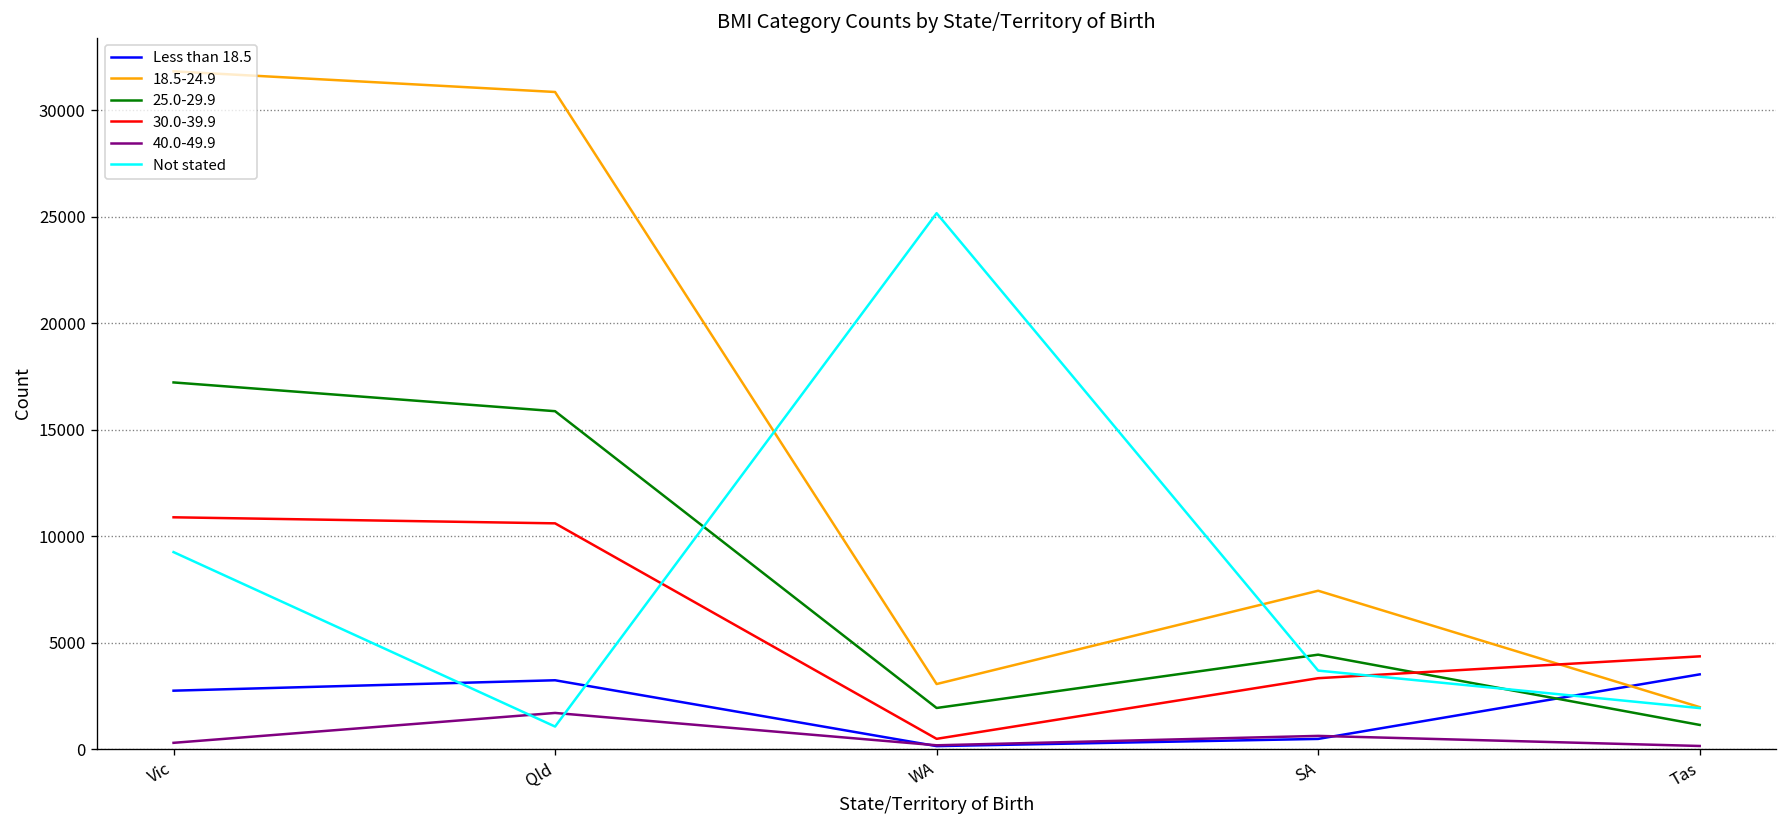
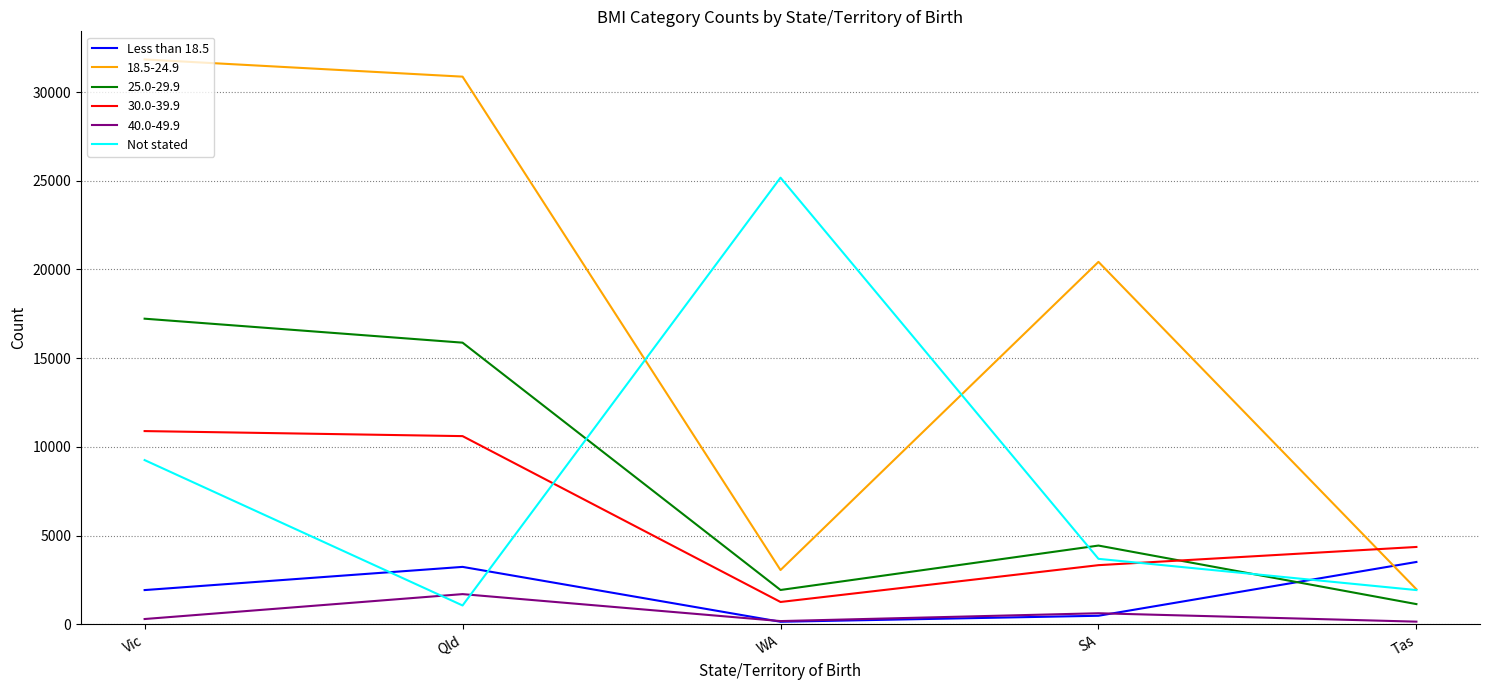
  {
    "Less than 18.5": {
-     "Vic": 2700,
+     "Vic": 1900,
      "Qld": 3200,
      "SA": 500,
      "Tas": 3500
    },
    "18.5-24.9": {
      "Qld": 30900,
      "WA": 3100,
-     "SA": 7400
+     "SA": 20400
    },
    "25.0-29.9": {
      "Vic": 17200,
      "Qld": 15900,
      "WA": 1900,
      "SA": 4400,
      "Tas": 1100
    },
    "30.0-39.9": {
      "Vic": 10900,
      "Qld": 10600,
-     "WA": 500,
+     "WA": 1300,
      "SA": 3300,
      "Tas": 4400
    },
    "40.0-49.9": {
      "Vic": 300,
      "Qld": 1700,
      "SA": 600,
      "Tas": 100
    },
    "Not stated": {
      "Vic": 9300,
      "Qld": 1100,
      "WA": 25200,
      "SA": 3700
    }
  }
